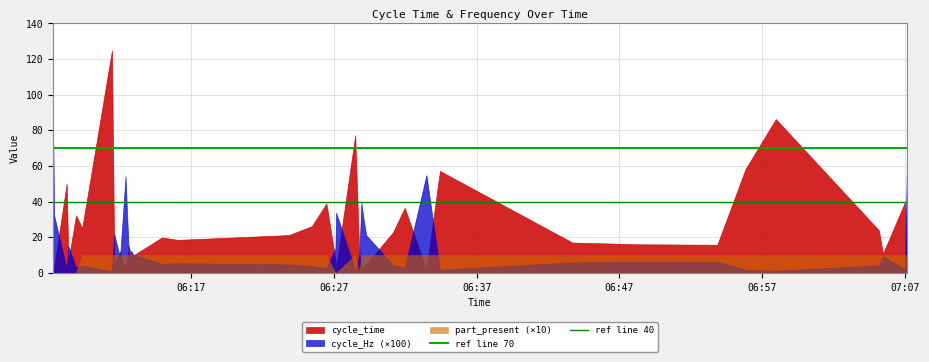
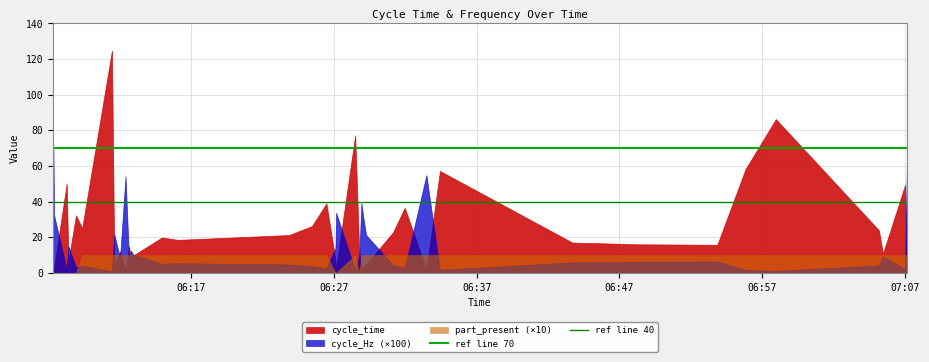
  {
    "cycle_time": {
-     "07:07": 40
+     "07:07": 49
    },
    "part_present (×10)": {
      "07:07": 10
    }
  }
